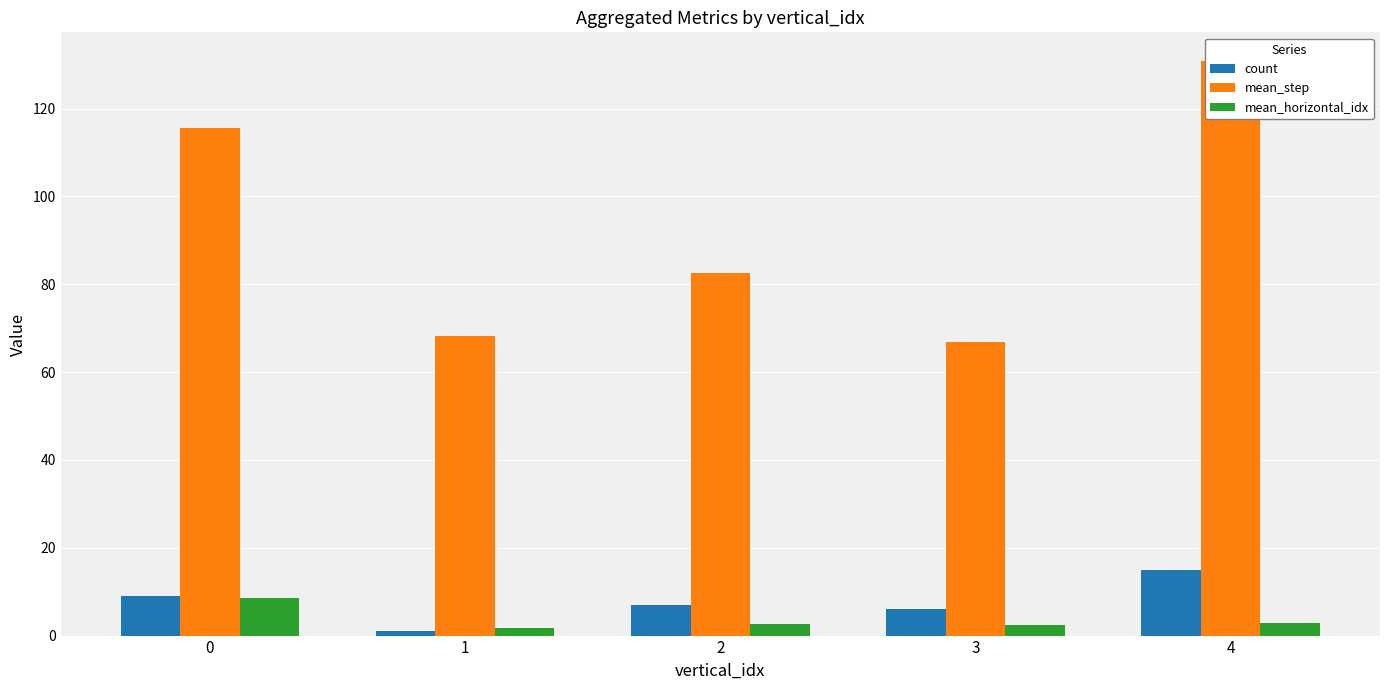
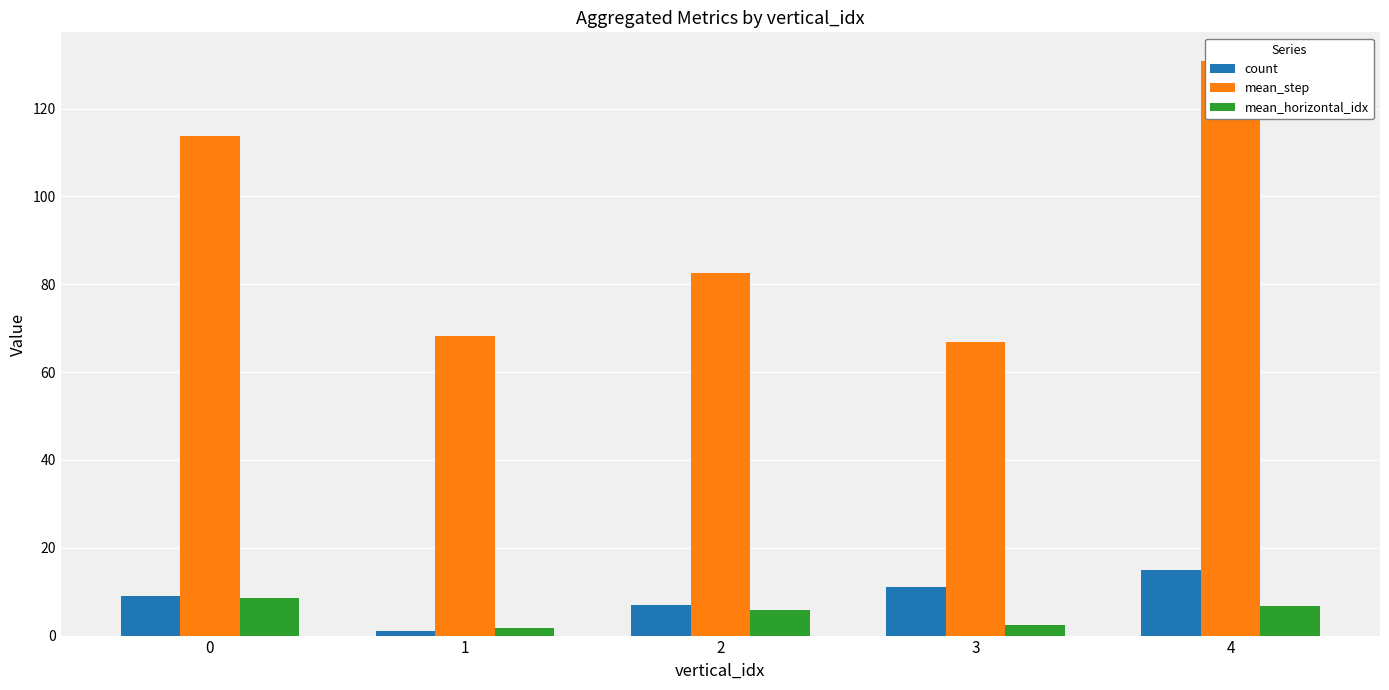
  {
    "count": {
      "0": 9,
      "1": 1,
      "2": 7,
-     "3": 6,
+     "3": 11,
      "4": 15
    },
    "mean_step": {
-     "0": 116,
+     "0": 114,
      "1": 68,
      "2": 83,
      "3": 67
    },
    "mean_horizontal_idx": {
      "0": 8,
      "1": 2,
-     "2": 3,
+     "2": 6,
      "3": 2,
-     "4": 3
+     "4": 7
    }
  }
